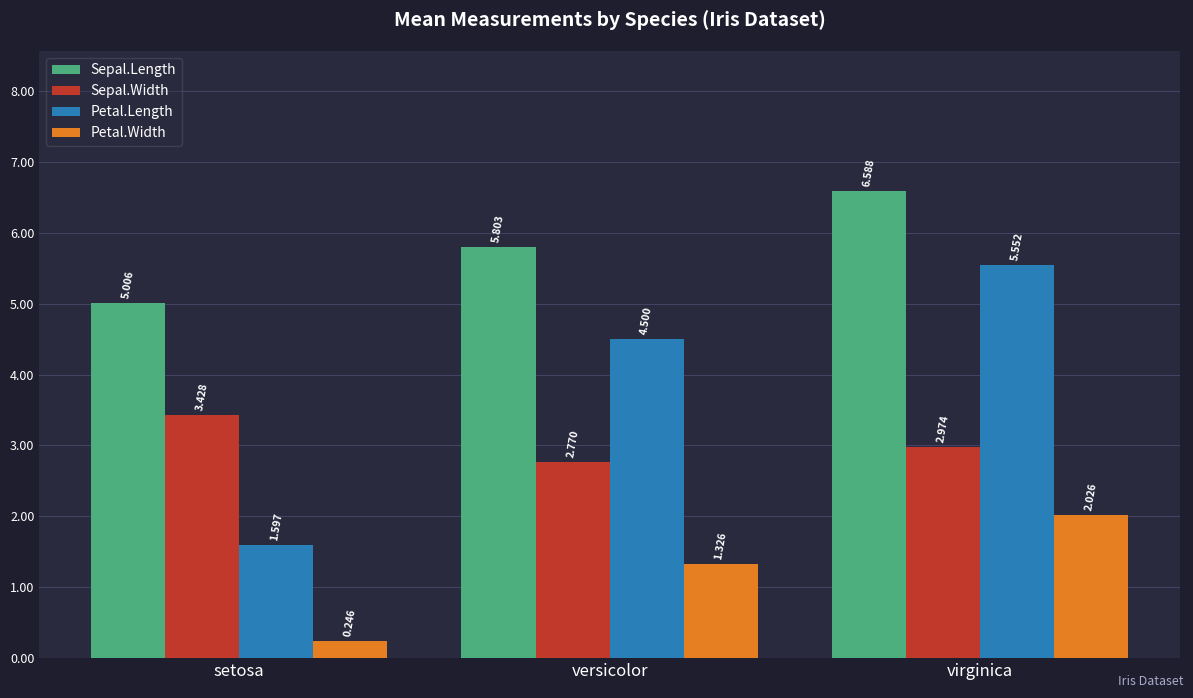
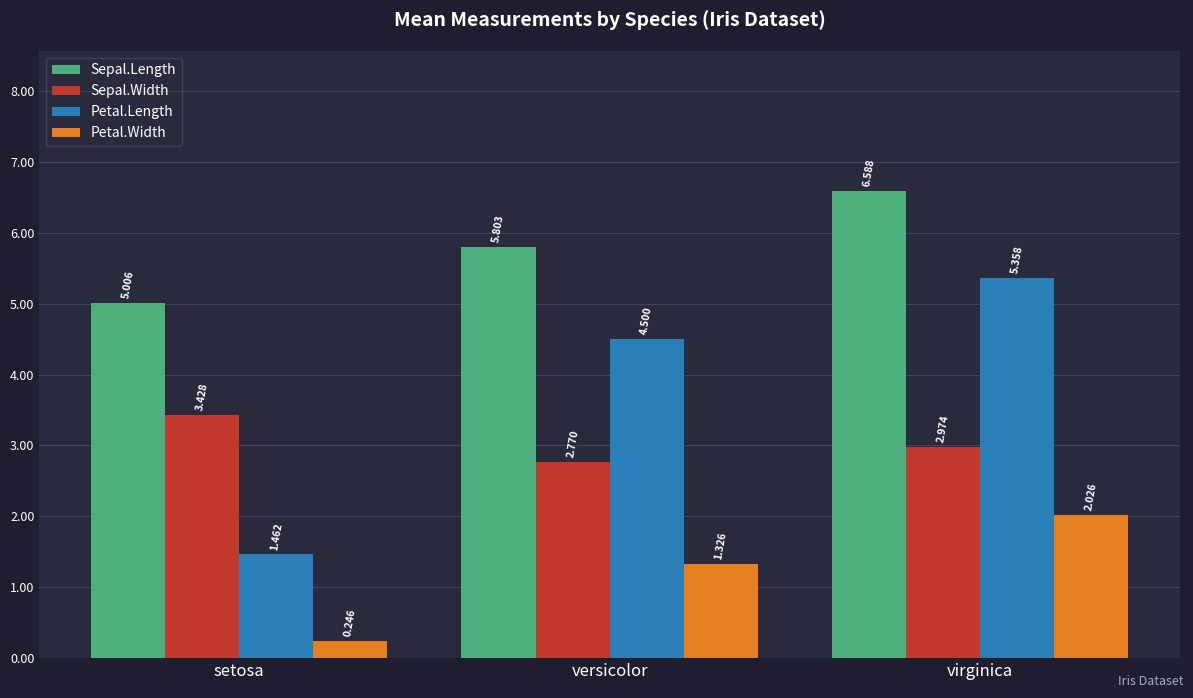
  {
    "Sepal.Length": {
      "setosa": 5.006,
      "versicolor": 5.803,
      "virginica": 6.588
    },
    "Sepal.Width": {
      "setosa": 3.428,
      "versicolor": 2.770,
      "virginica": 2.974
    },
    "Petal.Length": {
-     "setosa": 1.597,
+     "setosa": 1.462,
      "versicolor": 4.500,
-     "virginica": 5.552
+     "virginica": 5.358
    },
    "Petal.Width": {
      "setosa": 0.246,
      "versicolor": 1.326,
      "virginica": 2.026
    }
  }
